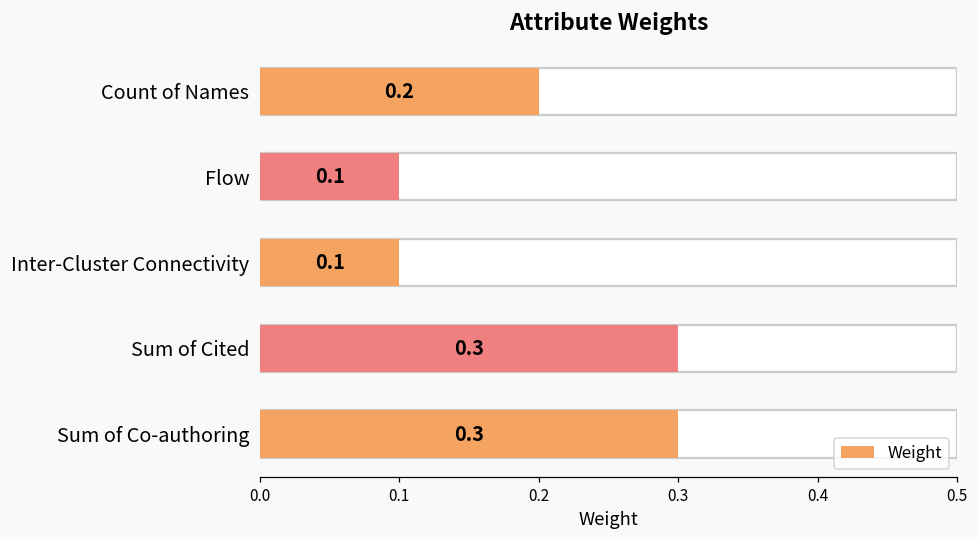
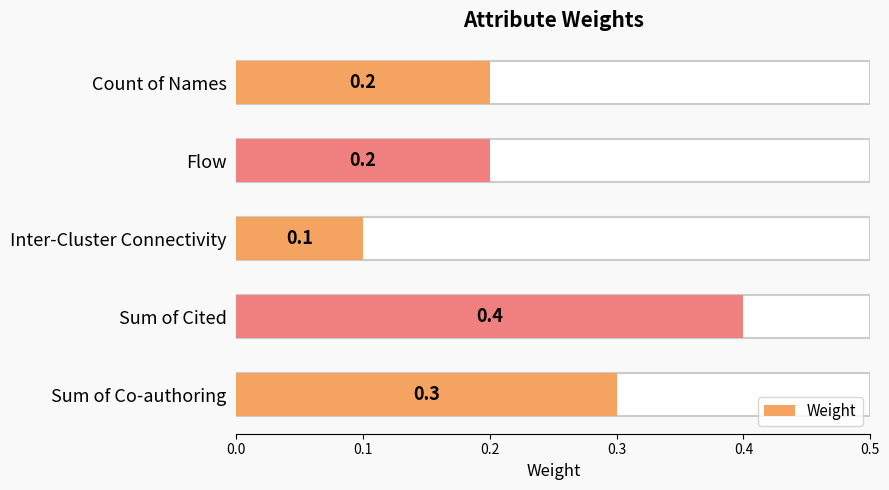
  {
    "Weight": {
-     "Flow": 0.1,
-     "Sum of Cited": 0.3
+     "Flow": 0.2,
+     "Sum of Cited": 0.4
    }
  }
